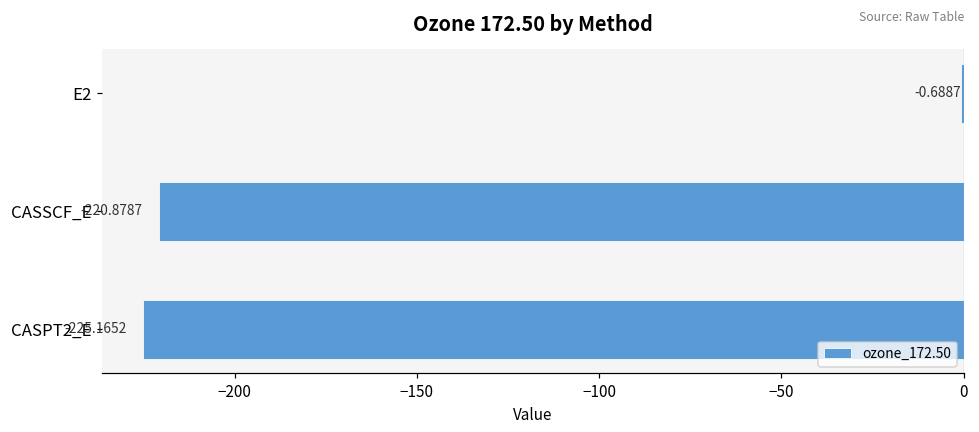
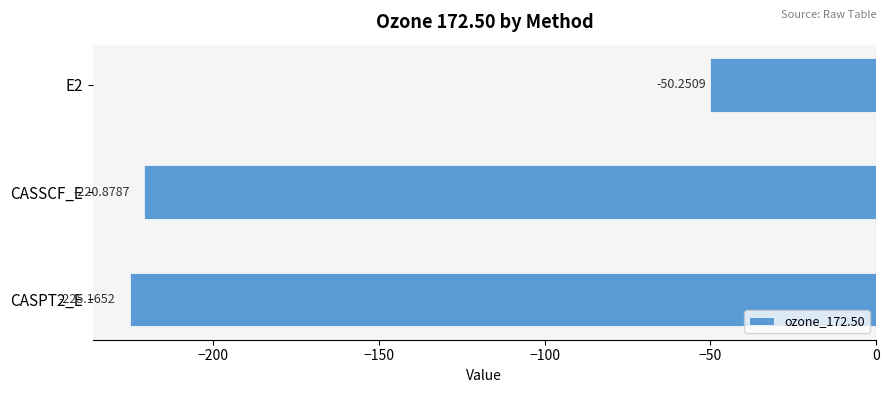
  {
-   "E2": -0.6887,
+   "E2": -50.2509,
    "CASSCF_E": -220.8787,
    "CASPT2_E": -225.1652
  }
